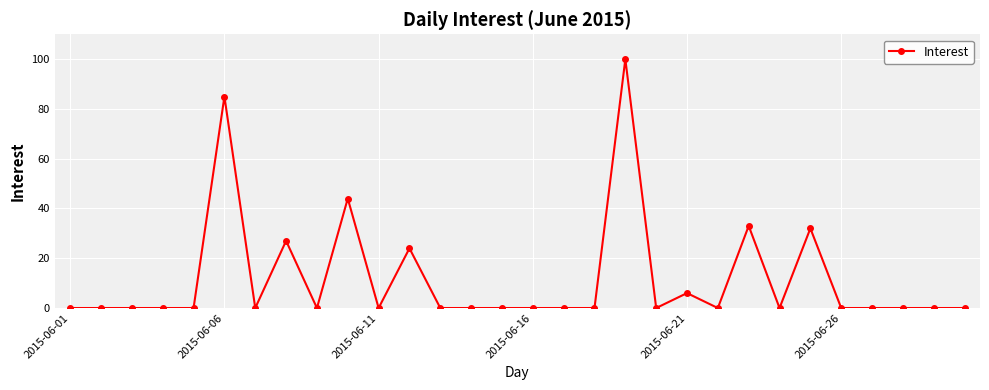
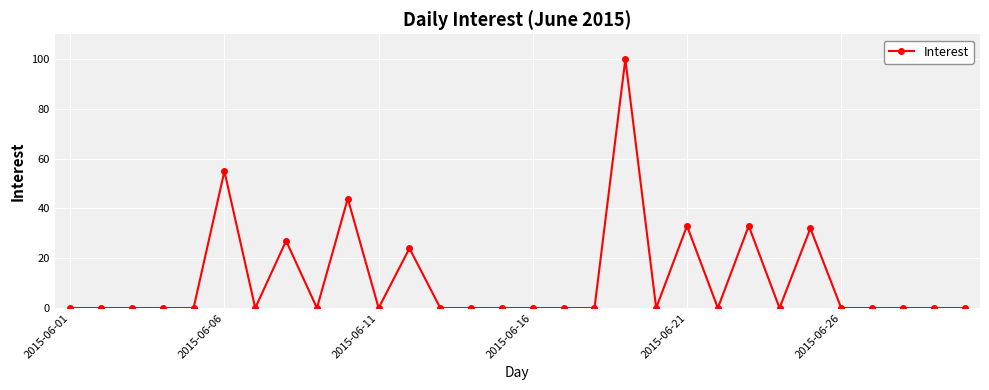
  {
    "2015-06-01": 0,
-   "2015-06-06": 85,
+   "2015-06-06": 55,
    "2015-06-11": 0,
    "2015-06-16": 0,
-   "2015-06-21": 6,
+   "2015-06-21": 33,
    "2015-06-26": 0
  }
